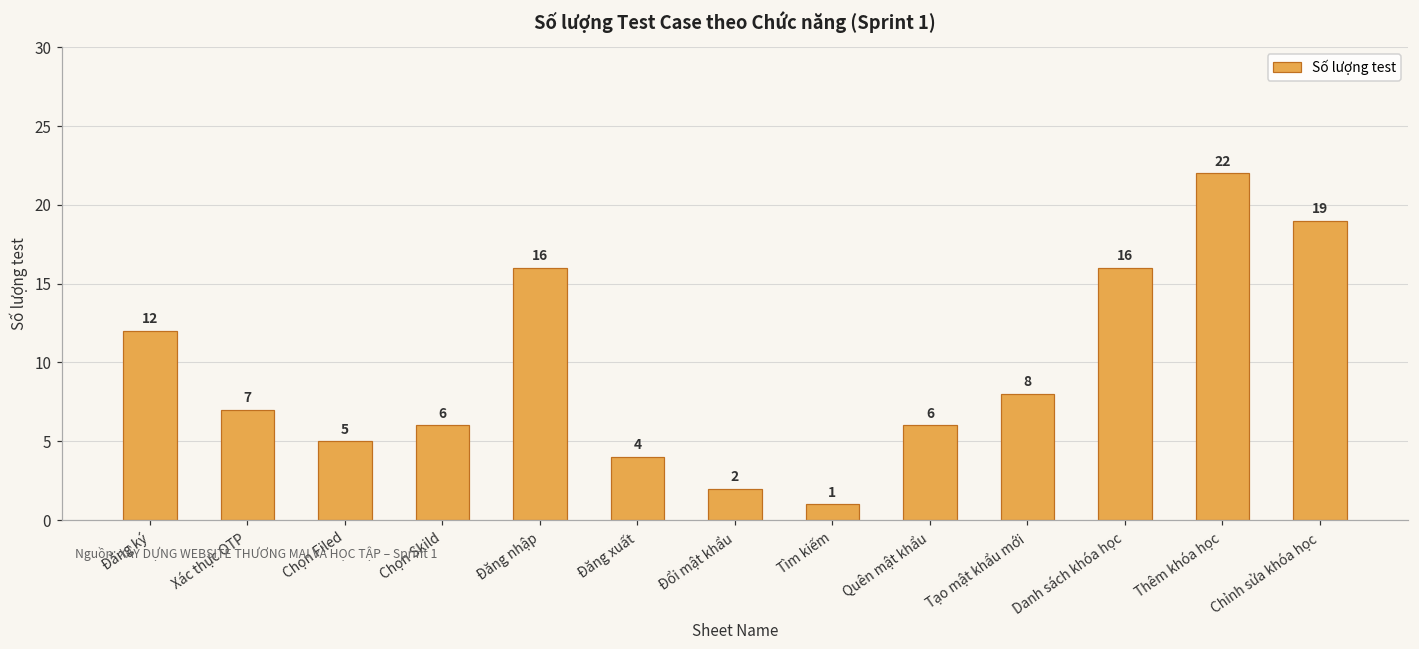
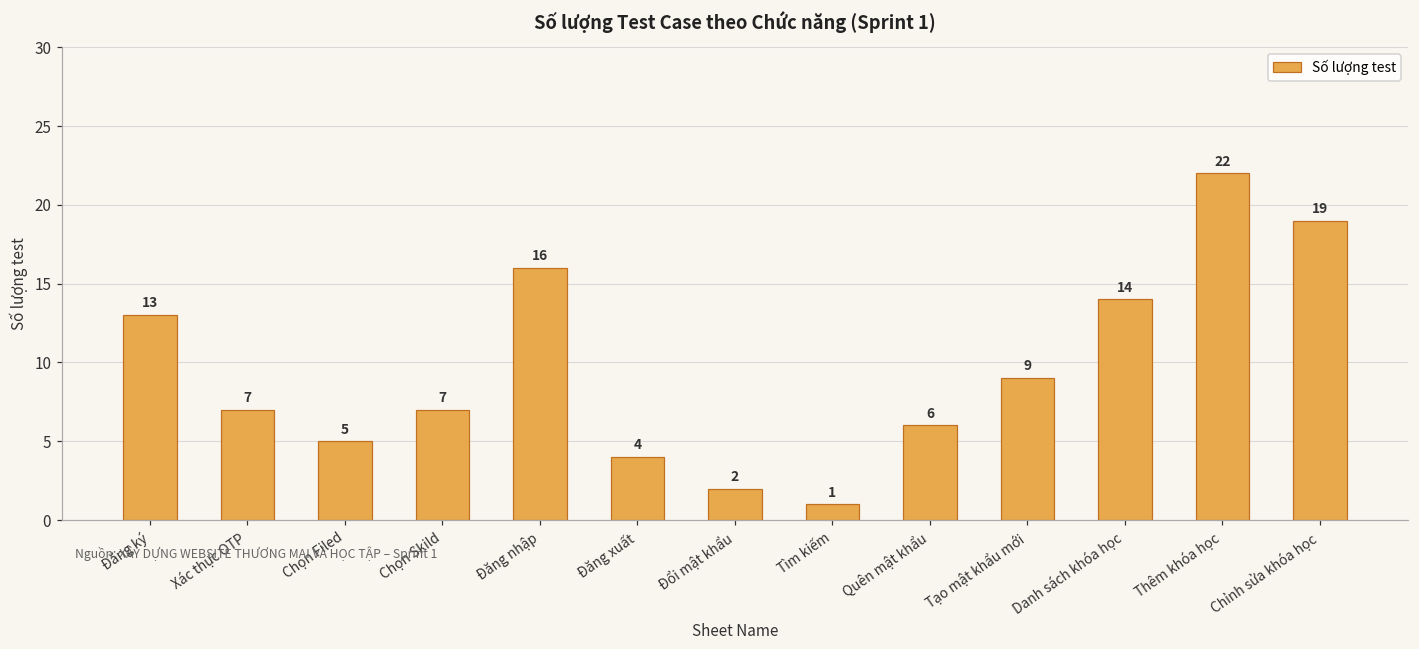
  {
-   "Đăng ký": 12,
+   "Đăng ký": 13,
    "Xác thực OTP": 7,
    "Chọn Filed": 5,
-   "Chọn Skild": 6,
+   "Chọn Skild": 7,
    "Đăng nhập": 16,
    "Đăng xuất": 4,
    "Đổi mật khẩu": 2,
    "Tìm kiếm": 1,
    "Quên mật khẩu": 6,
-   "Tạo mật khẩu mới": 8,
-   "Danh sách khóa học": 16,
+   "Tạo mật khẩu mới": 9,
+   "Danh sách khóa học": 14,
    "Thêm khóa học": 22,
    "Chỉnh sửa khóa học": 19
  }
